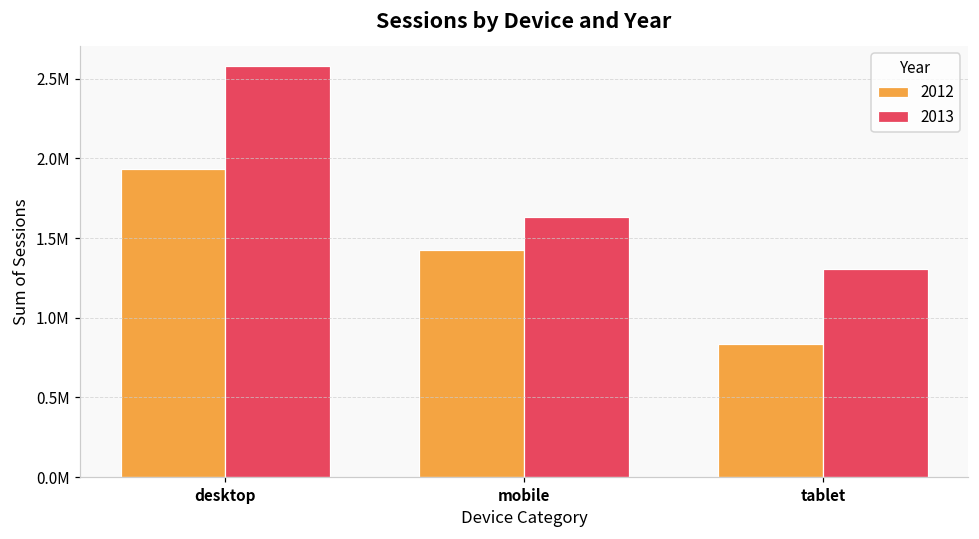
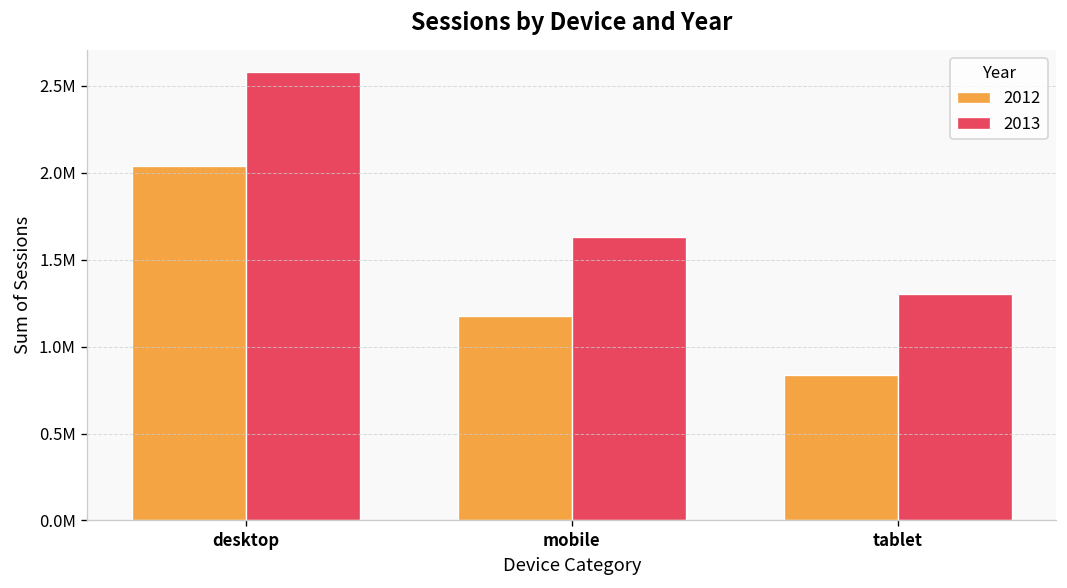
  {
    "2012": {
-     "desktop": 1930000,
-     "mobile": 1420000,
+     "desktop": 2040000,
+     "mobile": 1180000,
      "tablet": 840000
    },
    "2013": {
      "desktop": 2580000,
      "mobile": 1630000,
      "tablet": 1300000
    }
  }
